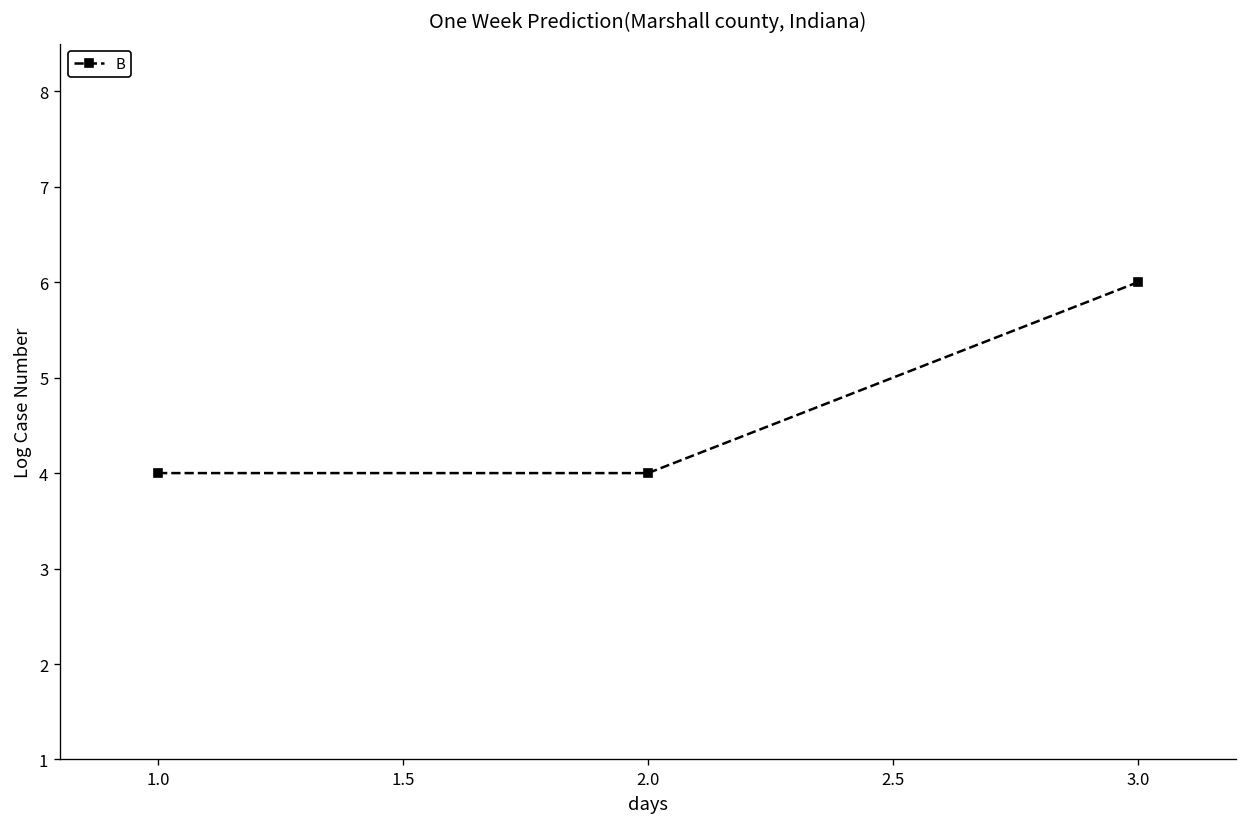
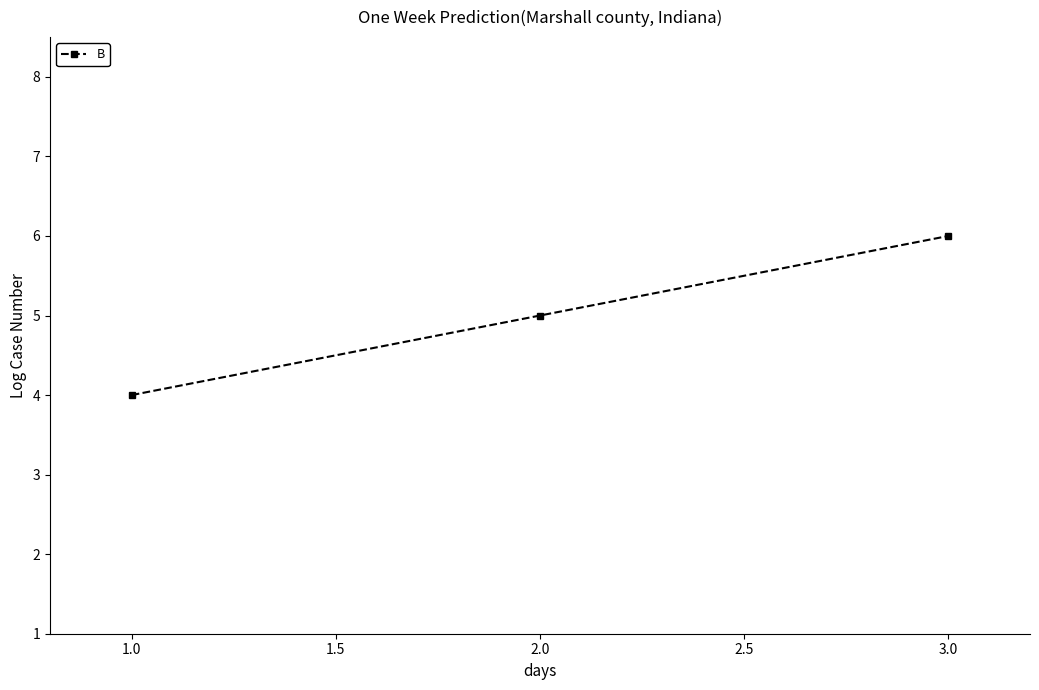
  {
    "1.0": 4,
-   "2.0": 4,
+   "2.0": 5,
    "3.0": 6
  }
